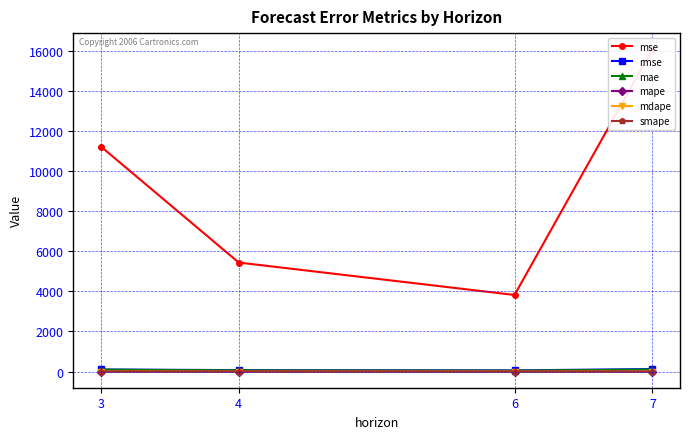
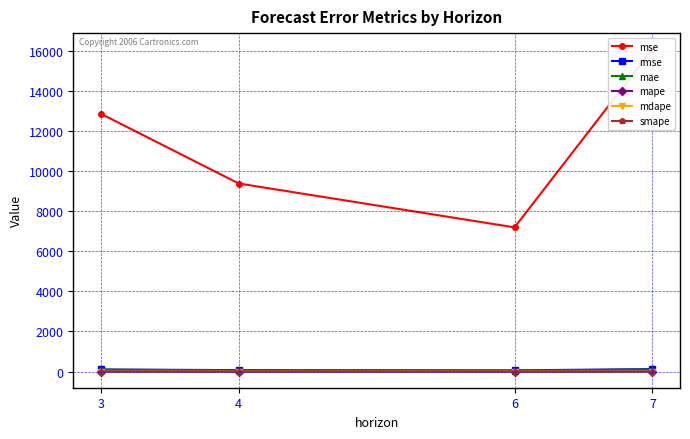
  {
    "mse": {
-     "3": 11200,
-     "4": 5400,
-     "6": 3800
+     "3": 12800,
+     "4": 9400,
+     "6": 7200
    }
  }
